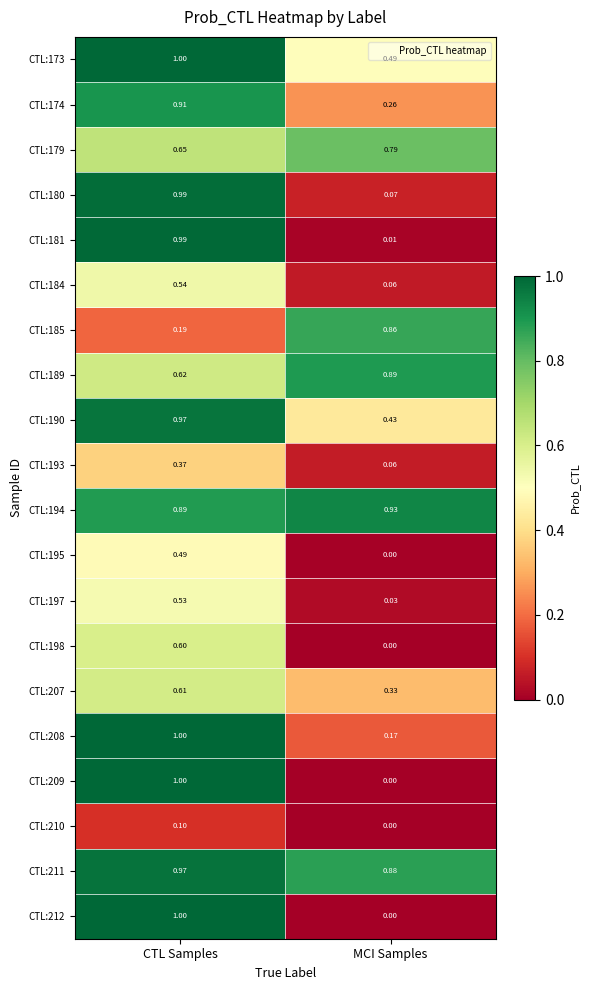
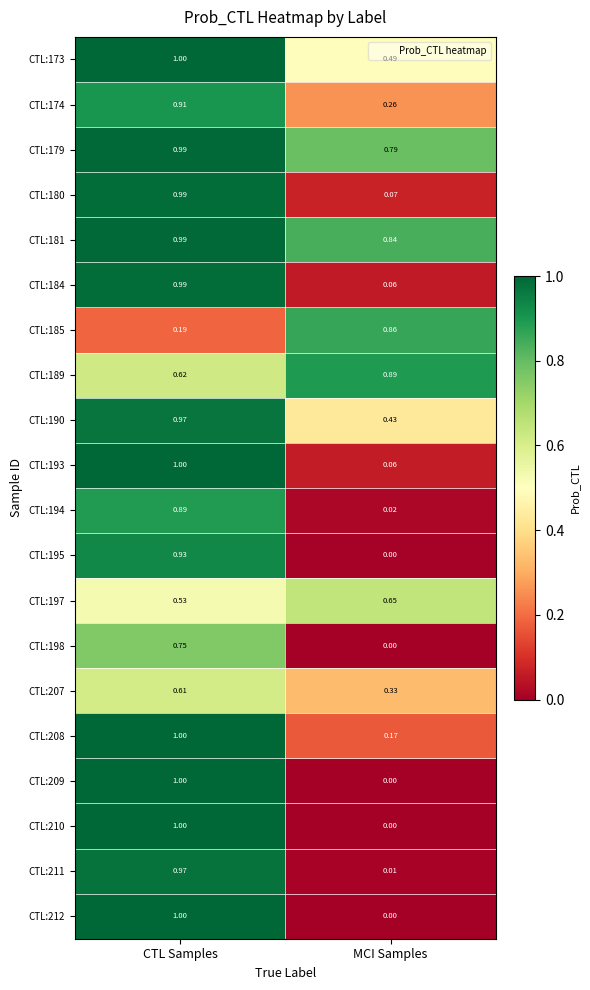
  {
    "CTL:173": {
      "CTL Samples": 1.00
    },
    "CTL:174": {
      "CTL Samples": 0.91,
      "MCI Samples": 0.26
    },
    "CTL:179": {
-     "CTL Samples": 0.65,
+     "CTL Samples": 0.99,
      "MCI Samples": 0.79
    },
    "CTL:180": {
      "CTL Samples": 0.99,
      "MCI Samples": 0.07
    },
    "CTL:181": {
      "CTL Samples": 0.99,
-     "MCI Samples": 0.01
+     "MCI Samples": 0.84
    },
    "CTL:184": {
-     "CTL Samples": 0.54,
+     "CTL Samples": 0.99,
      "MCI Samples": 0.06
    },
    "CTL:185": {
      "CTL Samples": 0.19,
      "MCI Samples": 0.86
    },
    "CTL:189": {
      "CTL Samples": 0.62,
      "MCI Samples": 0.89
    },
    "CTL:190": {
      "CTL Samples": 0.97,
      "MCI Samples": 0.43
    },
    "CTL:193": {
-     "CTL Samples": 0.37,
+     "CTL Samples": 1.00,
      "MCI Samples": 0.06
    },
    "CTL:194": {
      "CTL Samples": 0.89,
-     "MCI Samples": 0.93
+     "MCI Samples": 0.02
    },
    "CTL:195": {
-     "CTL Samples": 0.49,
+     "CTL Samples": 0.93,
      "MCI Samples": 0.00
    },
    "CTL:197": {
      "CTL Samples": 0.53,
-     "MCI Samples": 0.03
+     "MCI Samples": 0.65
    },
    "CTL:198": {
-     "CTL Samples": 0.60,
+     "CTL Samples": 0.75,
      "MCI Samples": 0.00
    },
    "CTL:207": {
      "CTL Samples": 0.61,
      "MCI Samples": 0.33
    },
    "CTL:208": {
      "CTL Samples": 1.00,
      "MCI Samples": 0.17
    },
    "CTL:209": {
      "CTL Samples": 1.00,
      "MCI Samples": 0.00
    },
    "CTL:210": {
-     "CTL Samples": 0.10,
+     "CTL Samples": 1.00,
      "MCI Samples": 0.00
    },
    "CTL:211": {
      "CTL Samples": 0.97,
-     "MCI Samples": 0.88
+     "MCI Samples": 0.01
    },
    "CTL:212": {
      "CTL Samples": 1.00,
      "MCI Samples": 0.00
    }
  }
